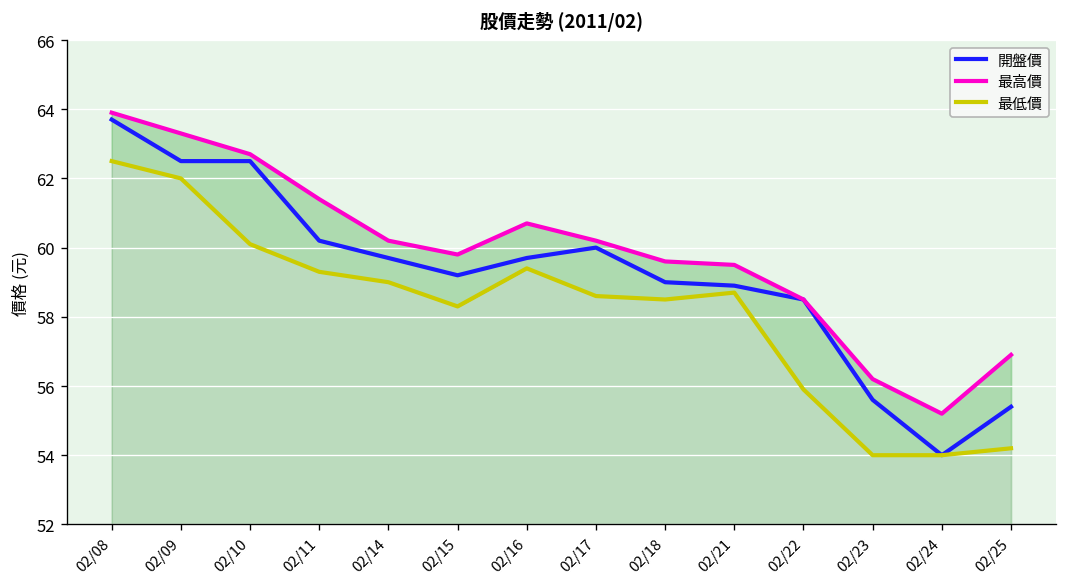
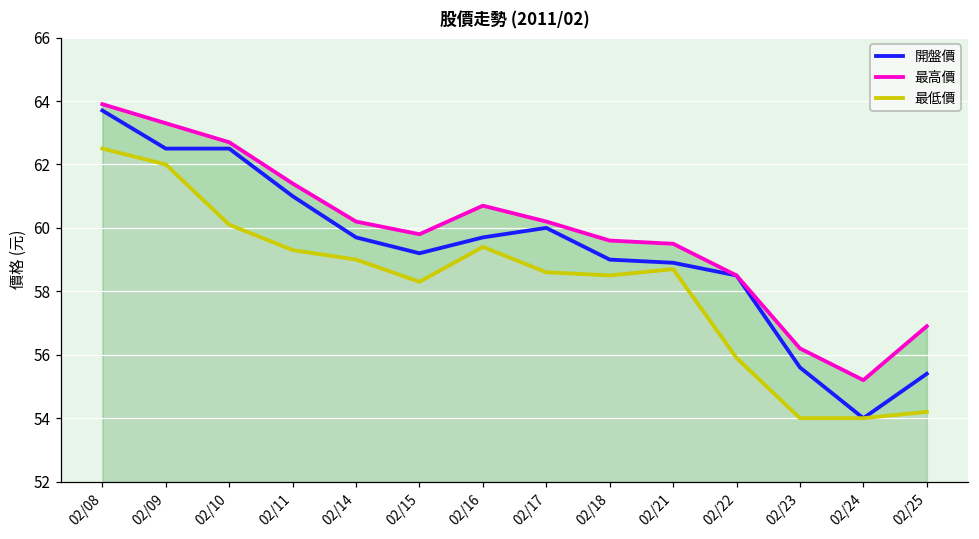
  {
    "開盤價": {
      "02/08": 63.7,
      "02/09": 62.5,
      "02/10": 62.5,
-     "02/11": 60.2,
+     "02/11": 61.0,
      "02/14": 59.7,
      "02/15": 59.2,
      "02/16": 59.7,
      "02/17": 60.0,
      "02/18": 59.0,
      "02/21": 58.9,
      "02/23": 55.6,
      "02/25": 55.4
    },
    "最高價": {
      "02/08": 63.9,
      "02/09": 63.3,
      "02/10": 62.7,
      "02/11": 61.4,
      "02/14": 60.2,
      "02/15": 59.8,
      "02/16": 60.7,
      "02/17": 60.2,
      "02/18": 59.6,
      "02/21": 59.5,
      "02/23": 56.2,
      "02/24": 55.2,
      "02/25": 56.9
    },
    "最低價": {
      "02/08": 62.5,
      "02/09": 62.0,
      "02/10": 60.1,
      "02/11": 59.3,
      "02/14": 59.0,
      "02/15": 58.3,
      "02/16": 59.4,
      "02/17": 58.6,
      "02/18": 58.5,
      "02/21": 58.7,
      "02/22": 55.9,
      "02/23": 54.0,
      "02/25": 54.2
    }
  }
